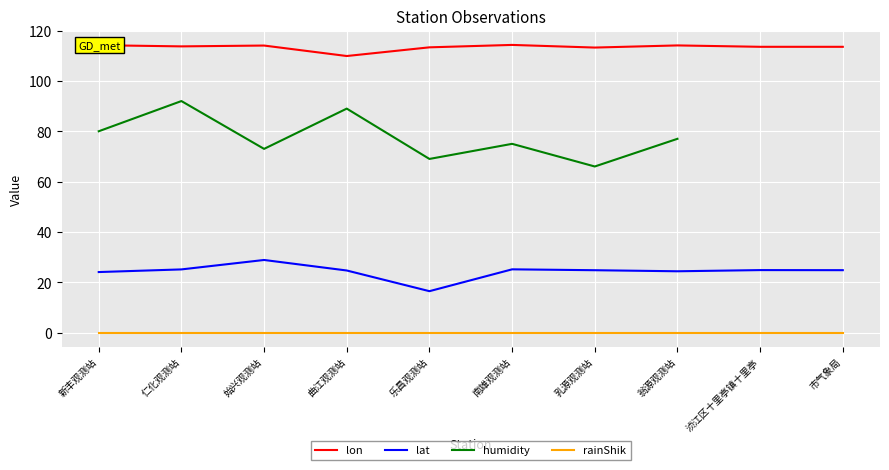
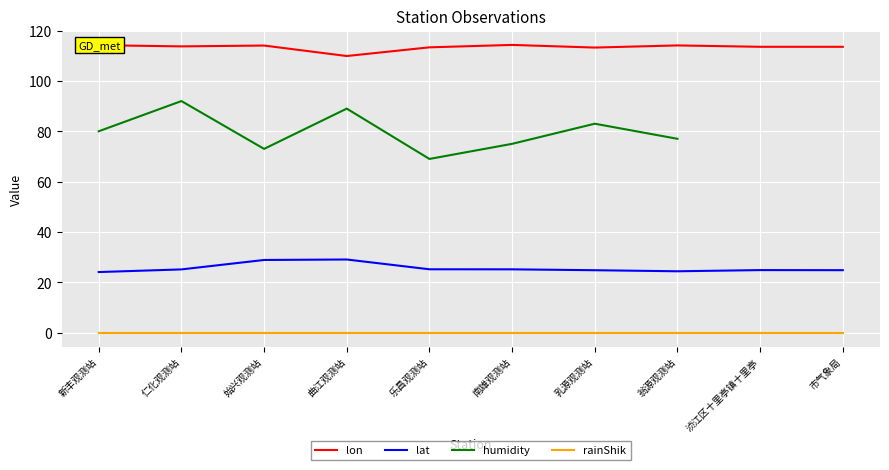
  {
    "lon": {
      "仁化观测站": 114,
      "始兴观测站": 114,
      "曲江观测站": 110,
      "乐昌观测站": 113,
      "南雄观测站": 114,
      "乳源观测站": 113,
      "翁源观测站": 114,
      "浈江区十里亭镇十里亭": 114,
      "市气象局": 114
    },
    "lat": {
      "新丰观测站": 24,
      "仁化观测站": 25,
      "始兴观测站": 29,
-     "曲江观测站": 25,
-     "乐昌观测站": 16,
+     "曲江观测站": 29,
+     "乐昌观测站": 25,
      "南雄观测站": 25,
      "乳源观测站": 25,
      "翁源观测站": 24,
      "浈江区十里亭镇十里亭": 25,
      "市气象局": 25
    },
    "humidity": {
      "新丰观测站": 80,
      "仁化观测站": 92,
      "始兴观测站": 73,
      "曲江观测站": 89,
      "乐昌观测站": 69,
      "南雄观测站": 75,
-     "乳源观测站": 66,
+     "乳源观测站": 83,
      "翁源观测站": 77,
      "市气象局": 81
    },
    "rainShik": {
      "新丰观测站": 0,
      "仁化观测站": 0,
      "始兴观测站": 0,
      "曲江观测站": 0,
      "乐昌观测站": 0,
      "南雄观测站": 0,
      "乳源观测站": 0,
      "翁源观测站": 0,
      "浈江区十里亭镇十里亭": 0,
      "市气象局": 0
    }
  }
